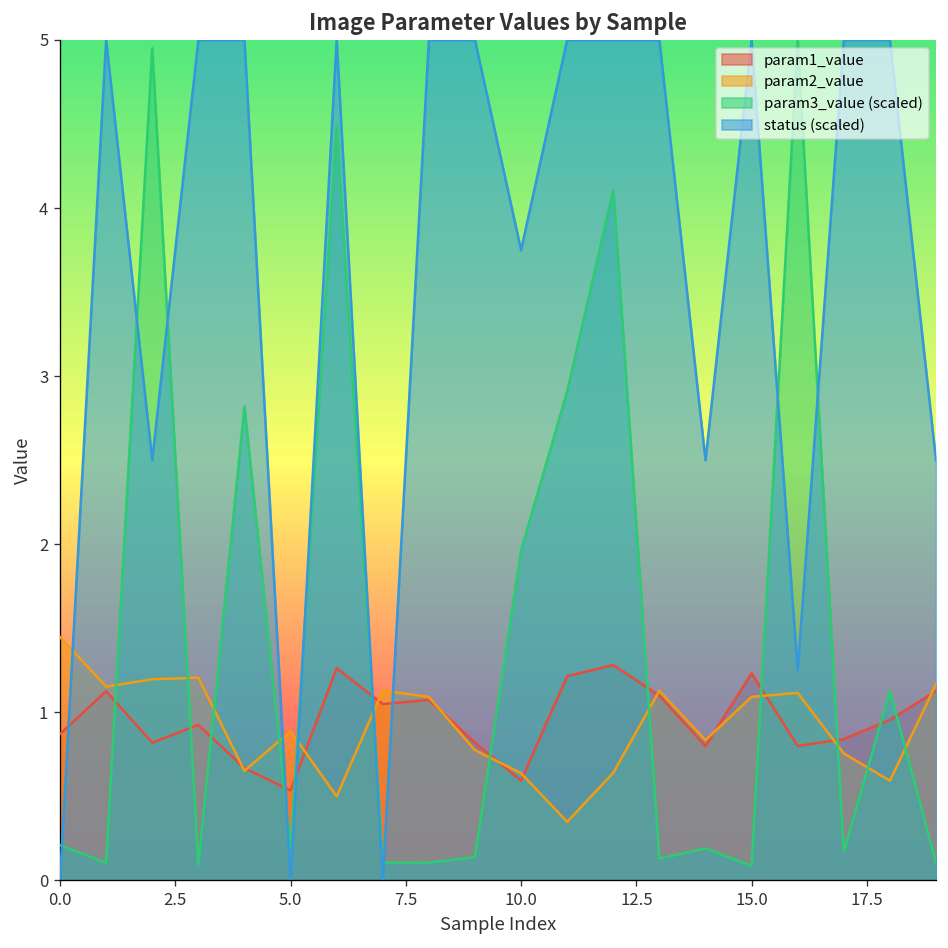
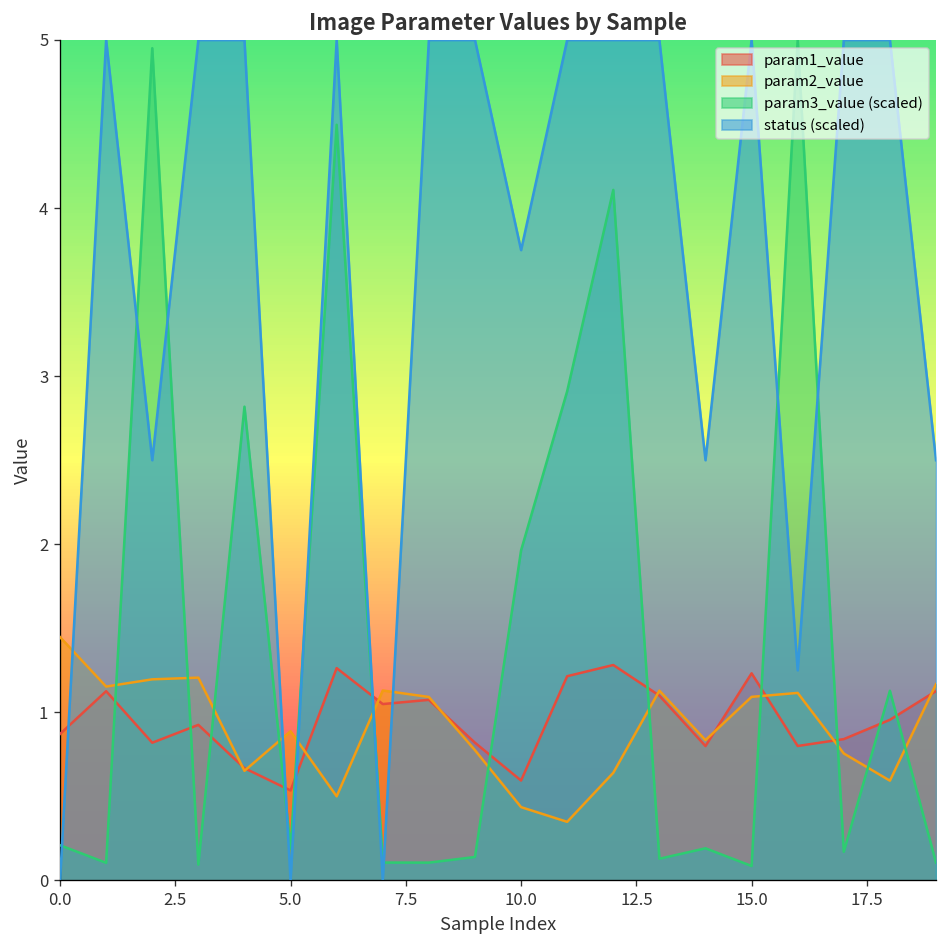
  {
    "param1_value": {
      "0.0": 0.87,
      "5.0": 0.54,
      "10.0": 0.59,
      "15.0": 1.23
    },
    "param2_value": {
      "0.0": 1.45,
      "5.0": 0.89,
-     "10.0": 0.64,
+     "10.0": 0.44,
      "15.0": 1.09
    },
    "param3_value (scaled)": {
      "0.0": 0.21,
      "5.0": 0.19,
      "10.0": 1.96,
      "15.0": 0.09
    },
    "status (scaled)": {
      "0.0": 0.00,
      "5.0": 0.00,
      "10.0": 3.75,
      "15.0": 5.00
    }
  }
